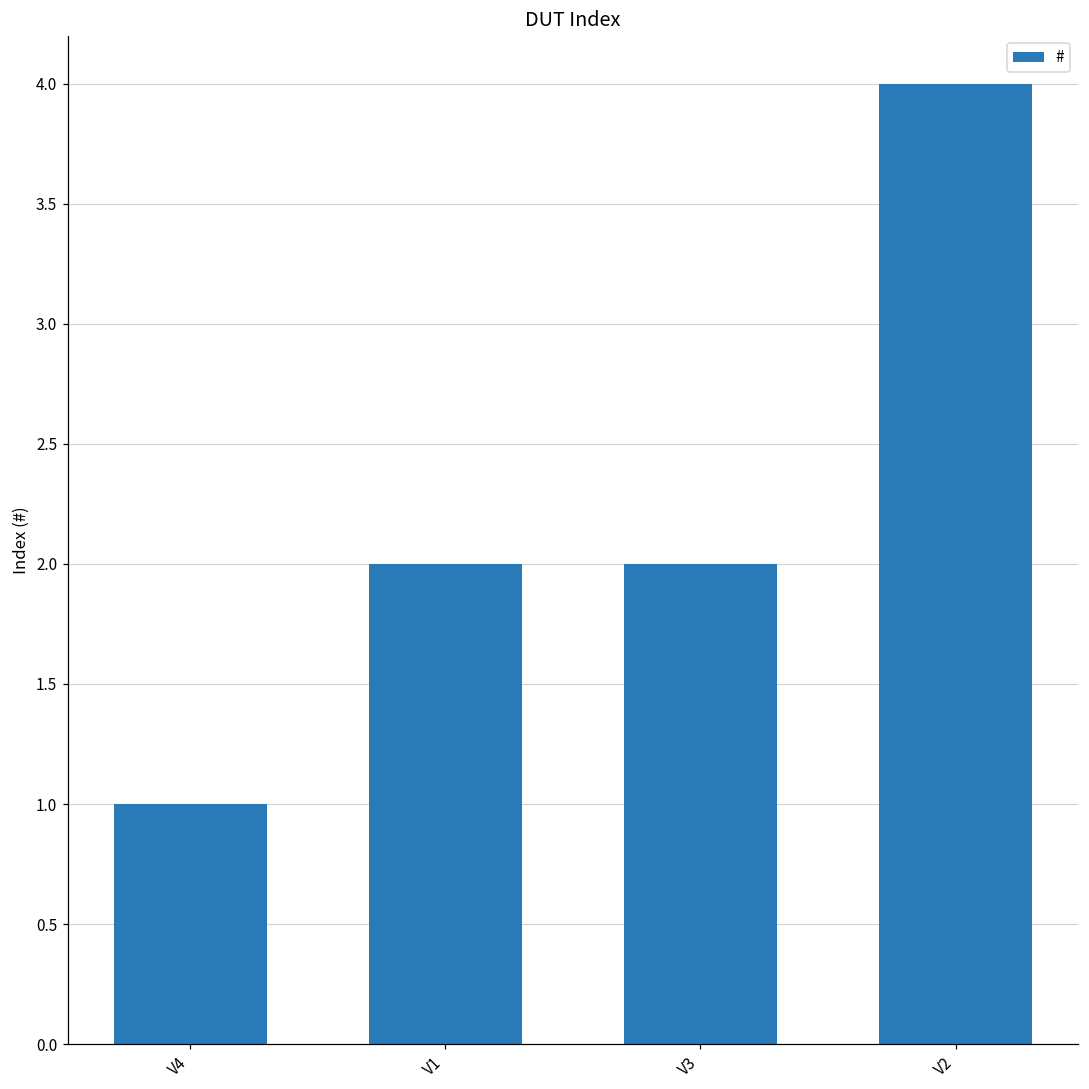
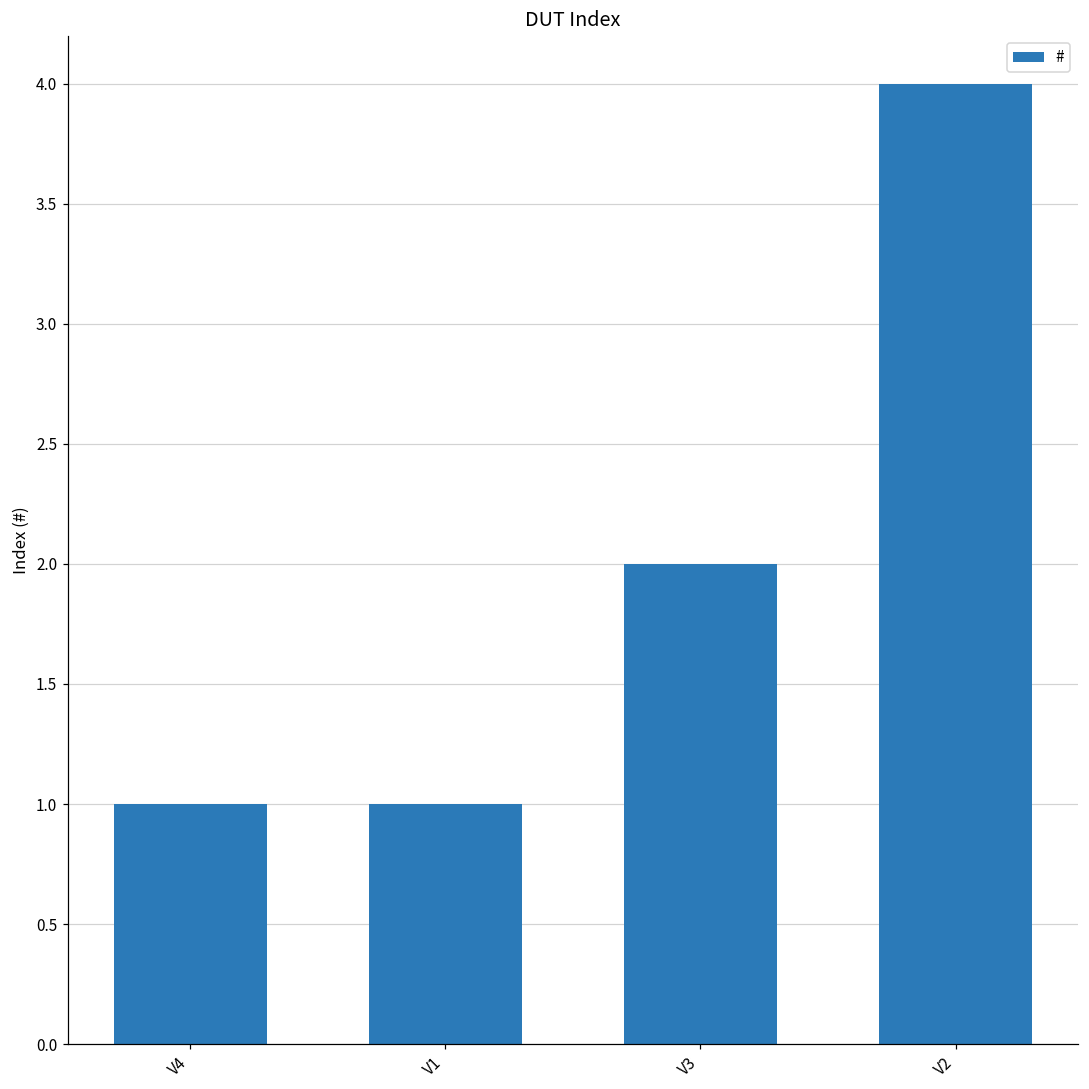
  {
    "V4": 1,
-   "V1": 2,
+   "V1": 1,
    "V3": 2,
    "V2": 4
  }
